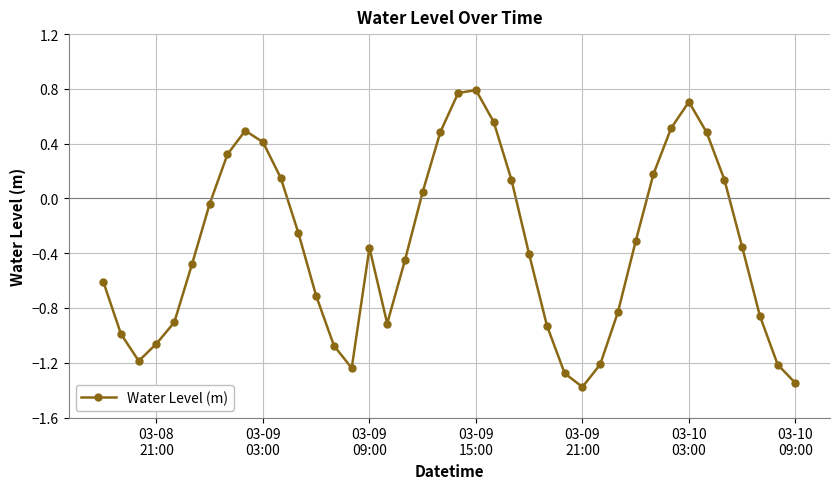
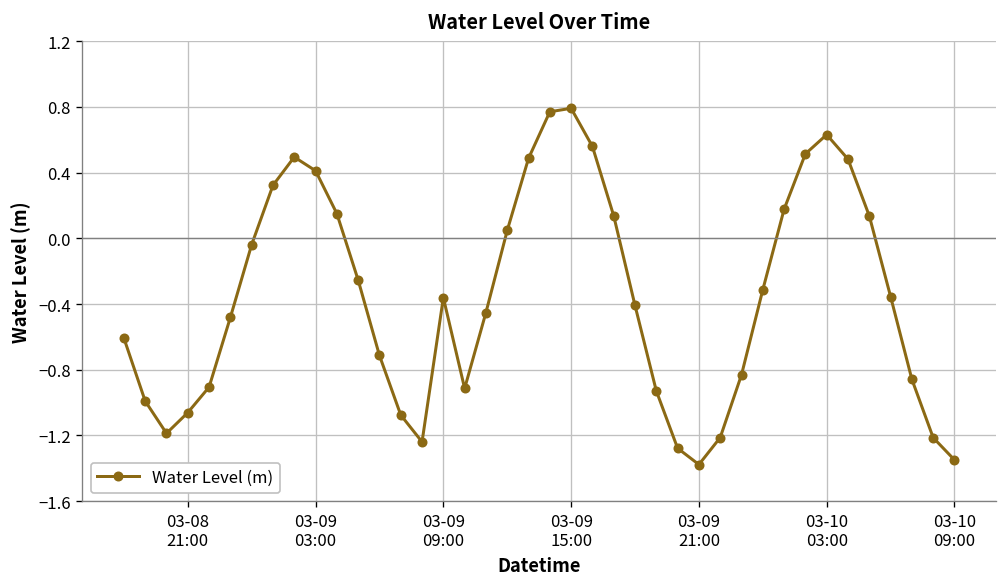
  {
    "03-08 21:00": -1.06,
    "03-09 03:00": 0.41,
    "03-09 09:00": -0.36,
    "03-09 15:00": 0.79,
    "03-09 21:00": -1.38,
-   "03-10 03:00": 0.71,
+   "03-10 03:00": 0.63,
    "03-10 09:00": -1.35
  }
